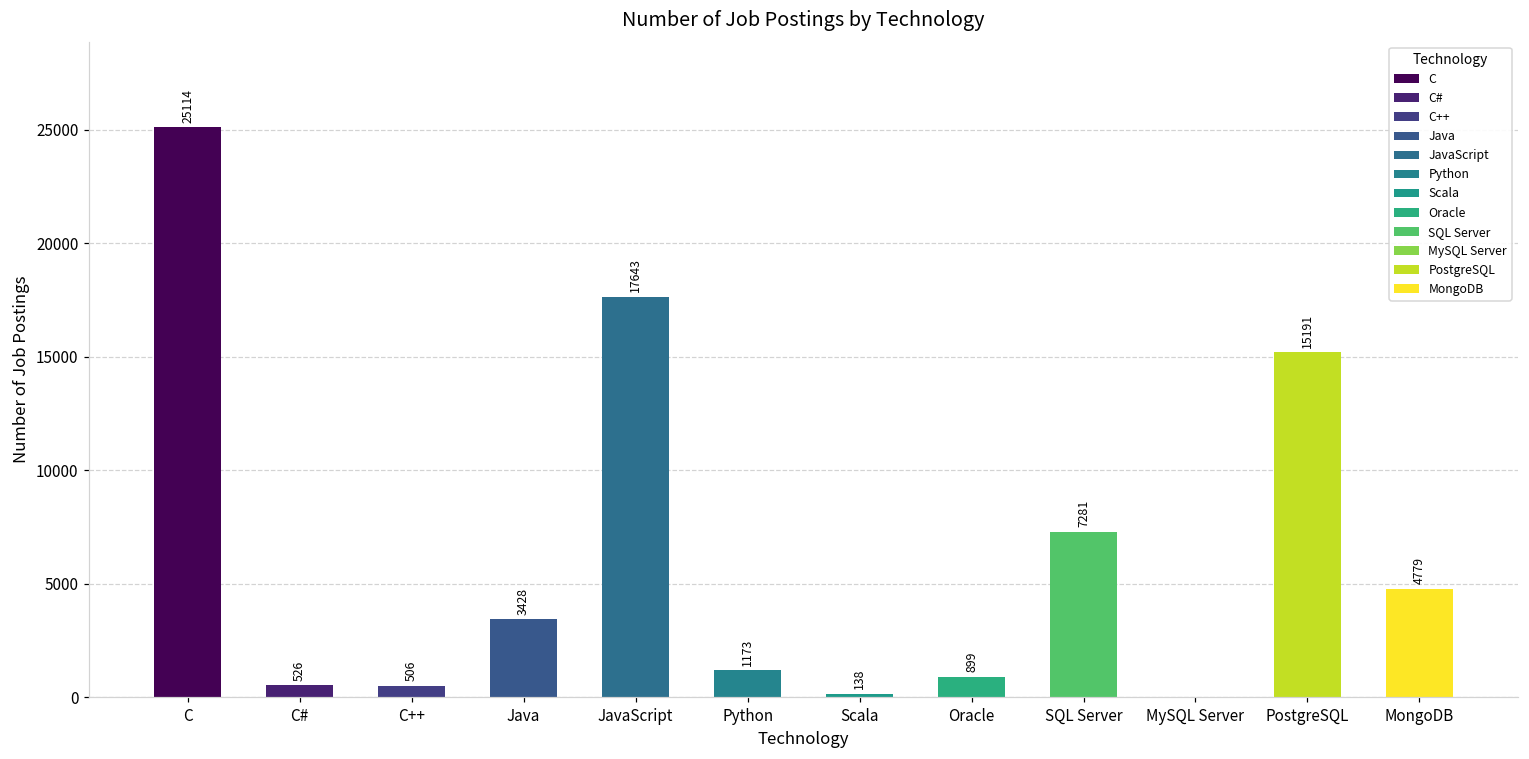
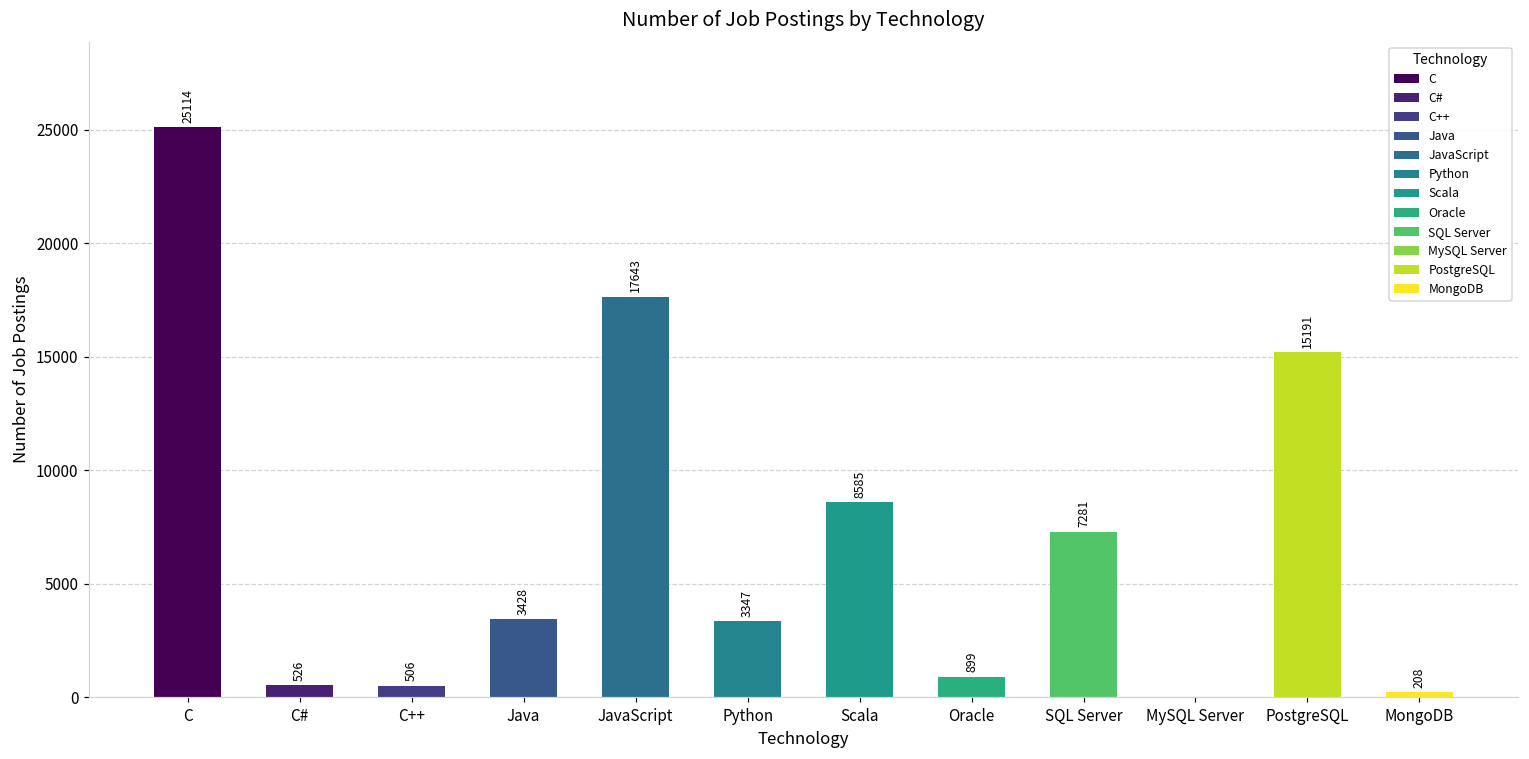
  {
    "C": 25114,
    "C#": 526,
    "C++": 506,
    "Java": 3428,
    "JavaScript": 17643,
-   "Python": 1173,
-   "Scala": 138,
+   "Python": 3347,
+   "Scala": 8585,
    "Oracle": 899,
    "SQL Server": 7281,
    "PostgreSQL": 15191,
-   "MongoDB": 4779
+   "MongoDB": 208
  }
